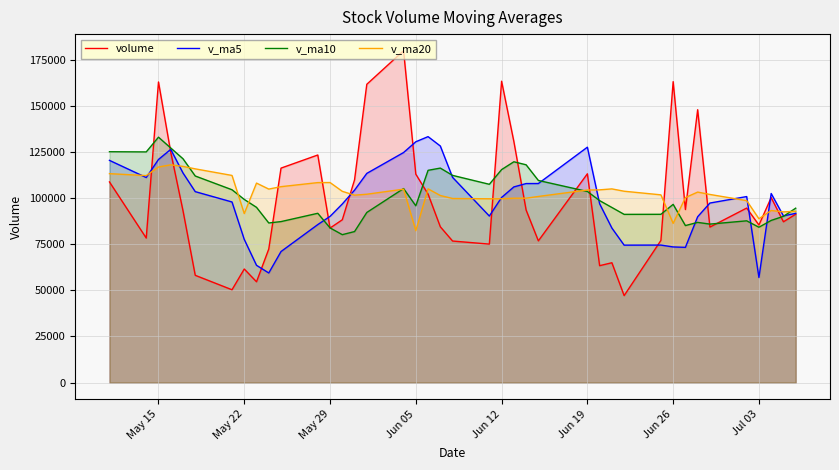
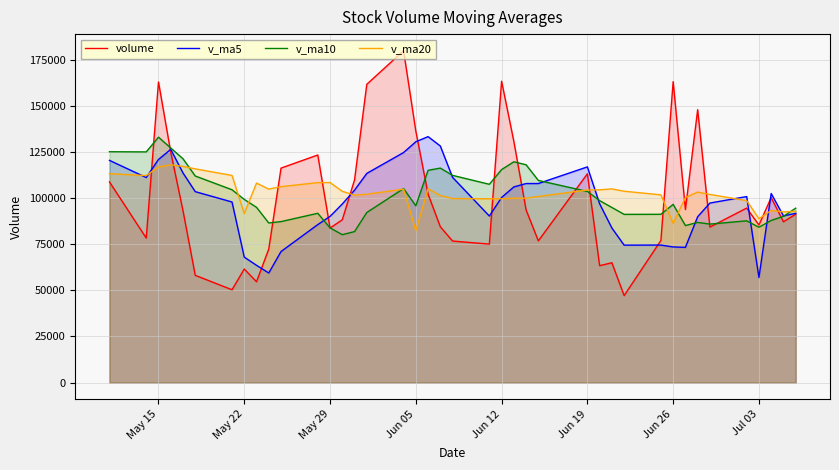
  {
    "volume": {
      "May 15": 163000,
      "May 22": 62000,
-     "Jun 05": 113000,
+     "Jun 05": 136000,
      "Jun 12": 163000,
      "Jun 19": 113000,
      "Jun 26": 163000
    },
    "v_ma5": {
      "May 15": 121000,
-     "May 22": 78000,
+     "May 22": 68000,
      "May 29": 90000,
      "Jun 05": 130000,
-     "Jun 19": 128000,
+     "Jun 19": 117000,
      "Jun 26": 73000,
      "Jul 03": 57000
    },
    "v_ma10": {
      "May 15": 133000,
      "May 22": 99000,
      "Jun 05": 96000,
      "Jun 12": 115000,
      "Jun 26": 97000
    },
    "v_ma20": {
      "May 15": 117000,
      "May 22": 92000,
      "May 29": 108000,
      "Jun 05": 82000,
      "Jun 26": 86000,
      "Jul 03": 89000
    }
  }
